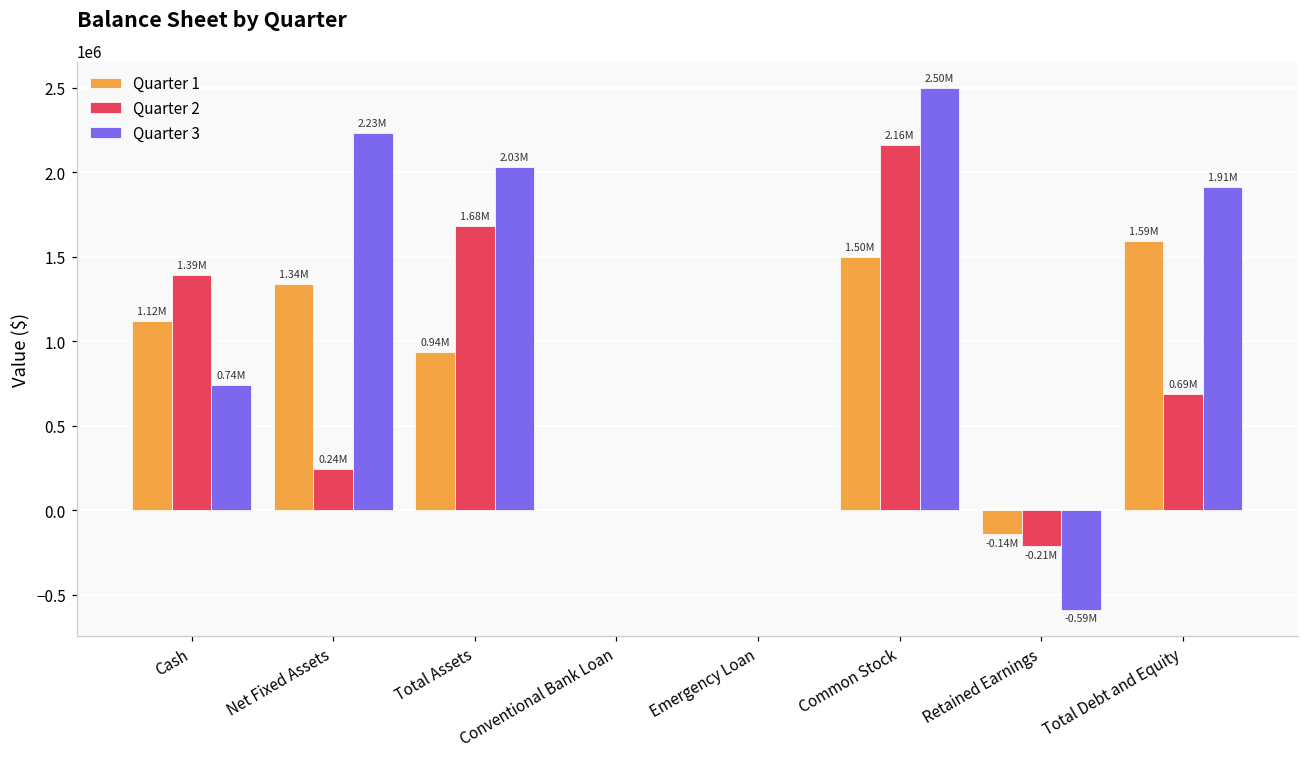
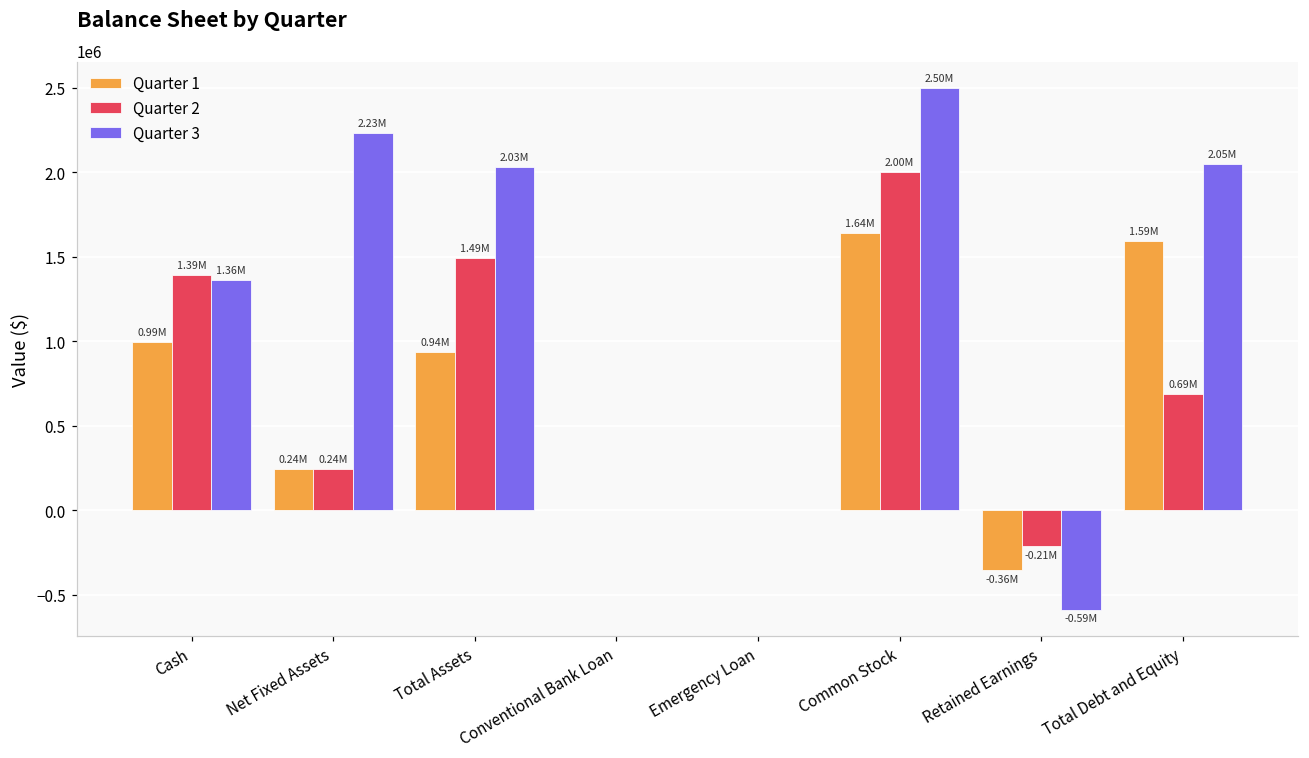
  {
    "Quarter 1": {
-     "Cash": "1.12M",
-     "Net Fixed Assets": "1.34M",
+     "Cash": "0.99M",
+     "Net Fixed Assets": "0.24M",
      "Total Assets": "0.94M",
-     "Common Stock": "1.50M",
-     "Retained Earnings": "-0.14M",
+     "Common Stock": "1.64M",
+     "Retained Earnings": "-0.36M",
      "Total Debt and Equity": "1.59M"
    },
    "Quarter 2": {
      "Cash": "1.39M",
      "Net Fixed Assets": "0.24M",
-     "Total Assets": "1.68M",
-     "Common Stock": "2.16M",
+     "Total Assets": "1.49M",
+     "Common Stock": "2.00M",
      "Retained Earnings": "-0.21M",
      "Total Debt and Equity": "0.69M"
    },
    "Quarter 3": {
-     "Cash": "0.74M",
+     "Cash": "1.36M",
      "Net Fixed Assets": "2.23M",
      "Total Assets": "2.03M",
      "Common Stock": "2.50M",
      "Retained Earnings": "-0.59M",
-     "Total Debt and Equity": "1.91M"
+     "Total Debt and Equity": "2.05M"
    }
  }
